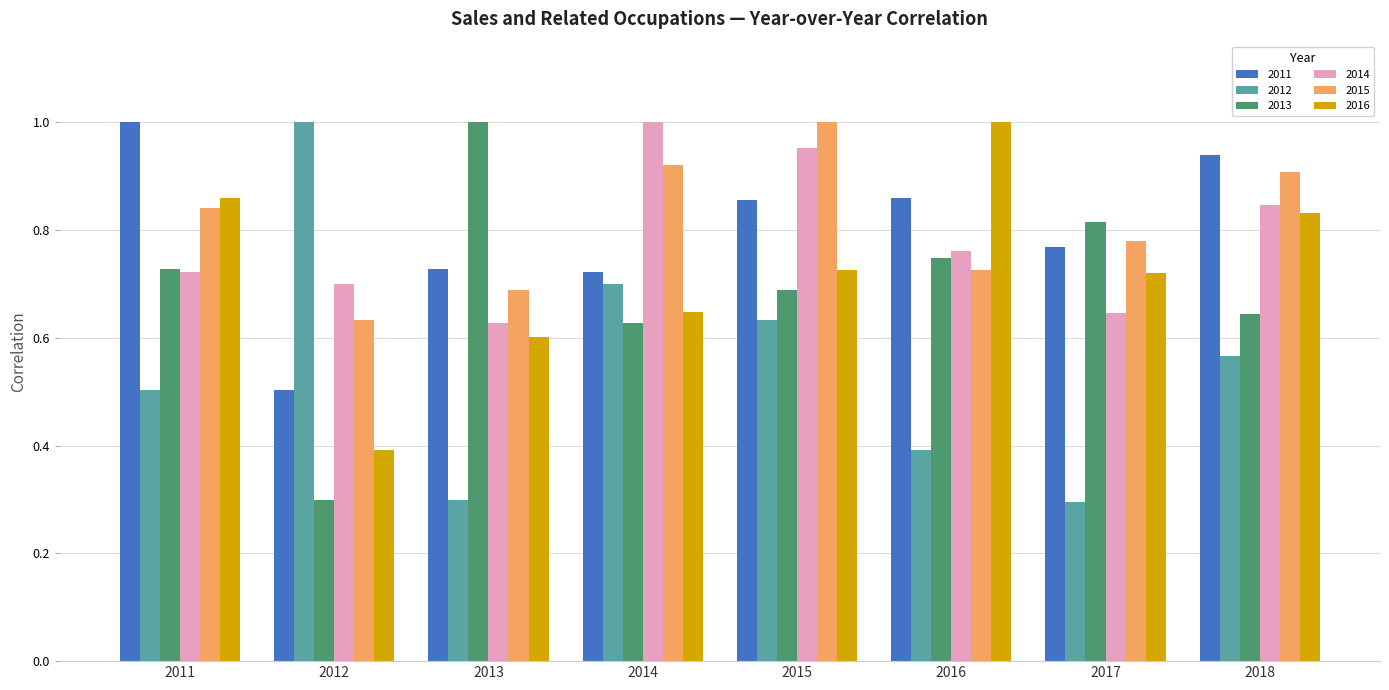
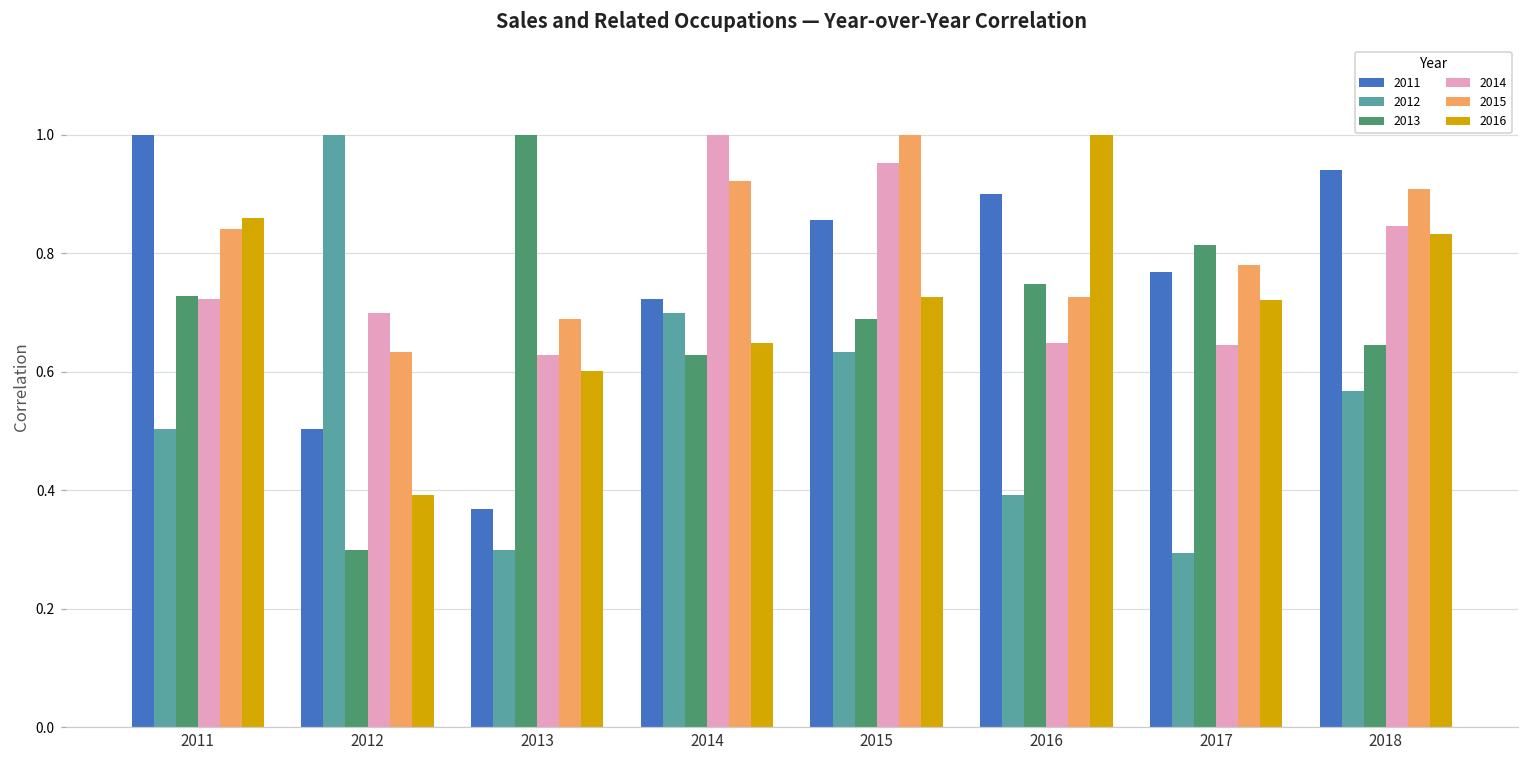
  {
    "2011": {
      "2011": 1.00,
      "2012": 0.50,
-     "2013": 0.73,
+     "2013": 0.37,
      "2014": 0.72,
      "2015": 0.86,
-     "2016": 0.86,
+     "2016": 0.90,
      "2017": 0.77,
      "2018": 0.94
    },
    "2014": {
      "2011": 0.72,
      "2012": 0.70,
      "2013": 0.63,
      "2014": 1.00,
      "2015": 0.95,
-     "2016": 0.76,
+     "2016": 0.65,
      "2017": 0.65,
      "2018": 0.85
    },
    "2015": {
      "2011": 0.84,
      "2012": 0.63,
      "2013": 0.69,
      "2014": 0.92,
      "2015": 1.00,
      "2016": 0.73,
      "2017": 0.78,
      "2018": 0.91
    },
    "2016": {
      "2011": 0.86,
      "2012": 0.39,
      "2013": 0.60,
      "2014": 0.65,
      "2015": 0.73,
      "2016": 1.00,
      "2017": 0.72,
      "2018": 0.83
    }
  }
